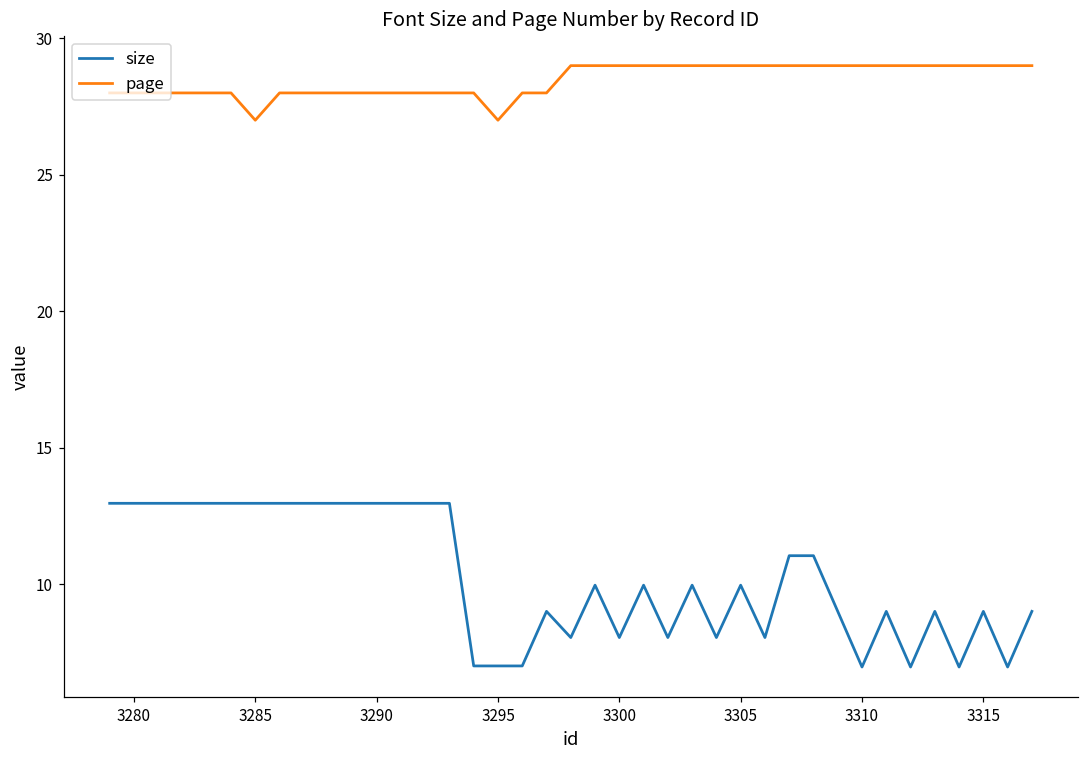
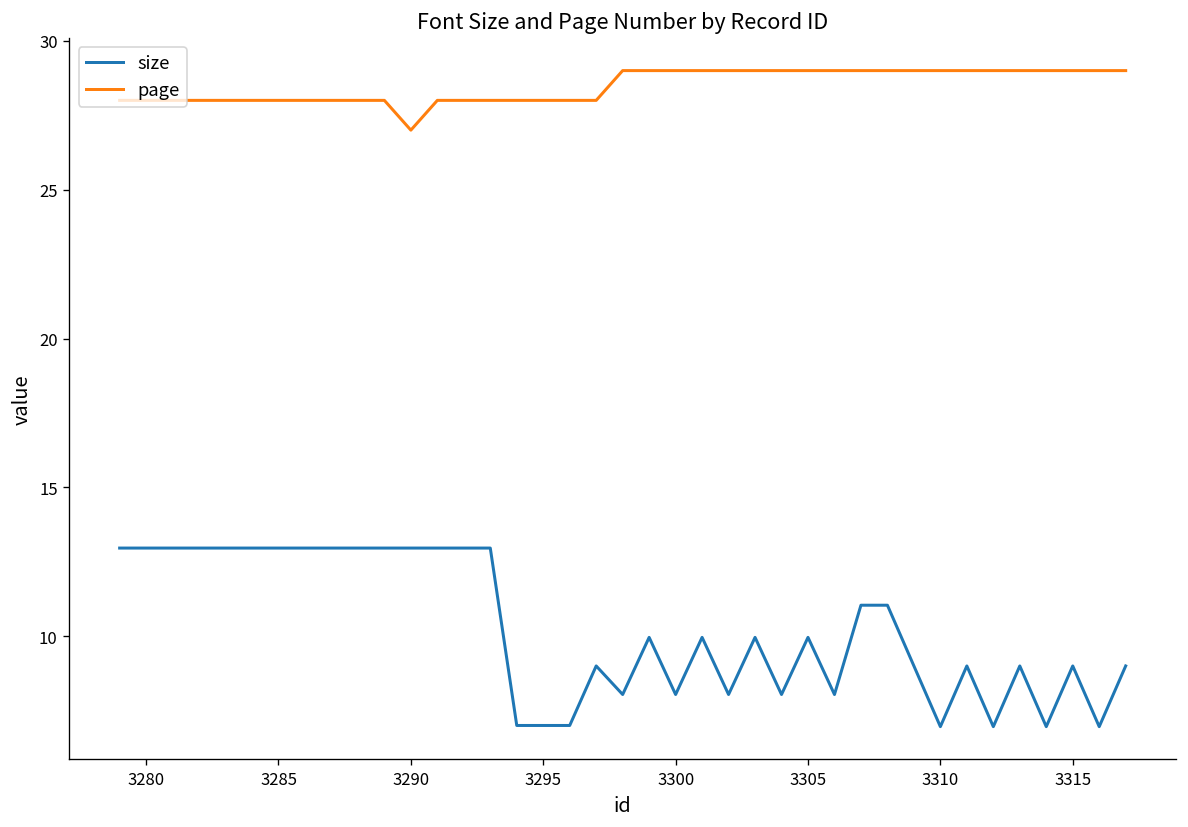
  {
    "size": {
      "3280": 13,
      "3285": 13,
      "3290": 13,
      "3295": 7,
      "3300": 8,
      "3305": 10,
      "3310": 7,
      "3315": 9
    },
    "page": {
-     "3285": 27,
-     "3290": 28,
-     "3295": 27,
+     "3285": 28,
+     "3290": 27,
+     "3295": 28,
      "3300": 29,
      "3305": 29,
      "3310": 29,
      "3315": 29
    }
  }
